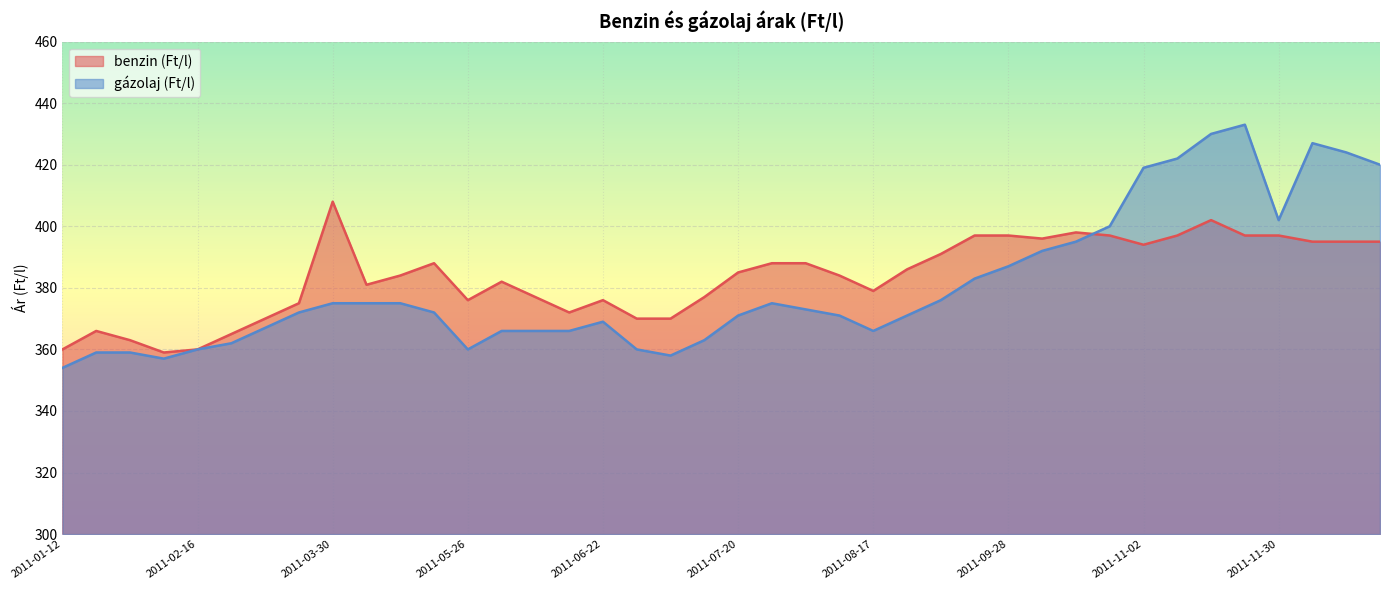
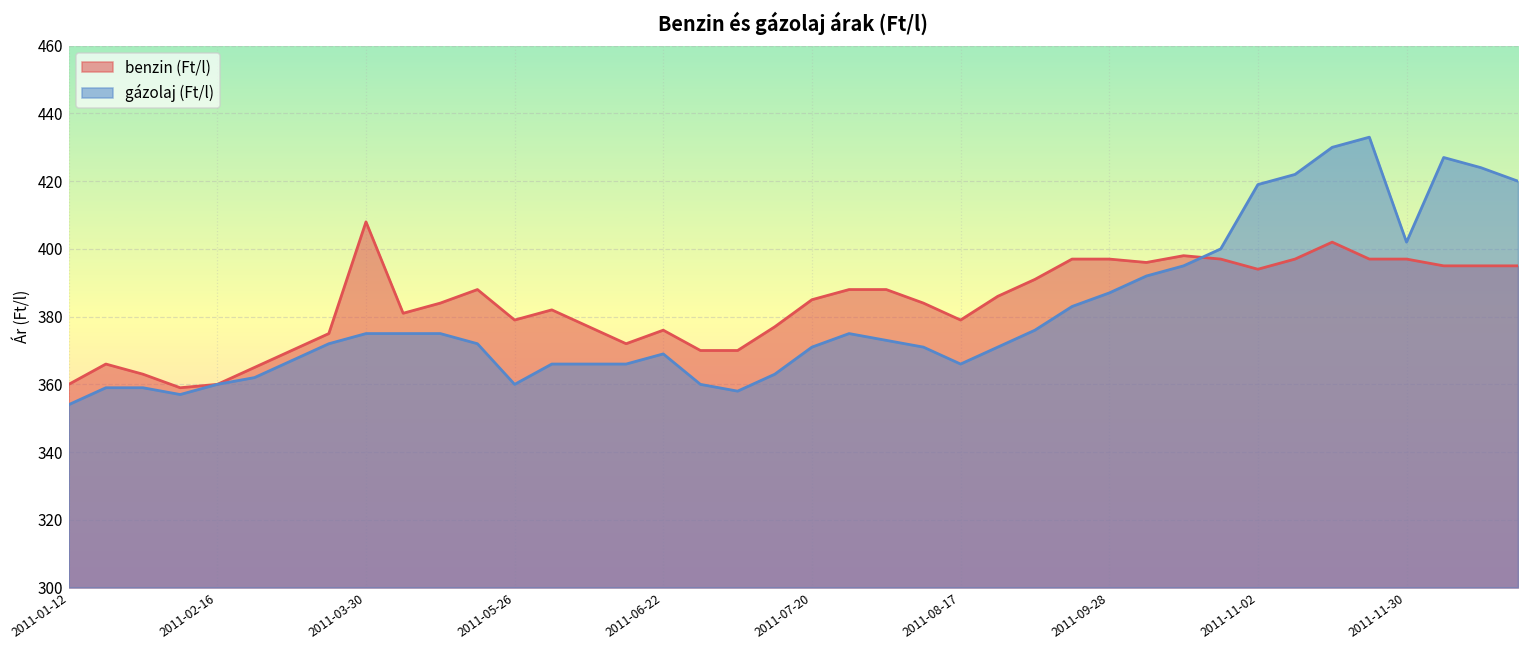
  {
    "benzin (Ft/l)": {
      "2011-01-12": 360,
      "2011-03-30": 408,
-     "2011-05-26": 376,
+     "2011-05-26": 379,
      "2011-06-22": 376,
      "2011-07-20": 385,
      "2011-08-17": 379,
      "2011-09-28": 397,
      "2011-11-02": 394,
      "2011-11-30": 397
    },
    "gázolaj (Ft/l)": {
      "2011-01-12": 354,
      "2011-03-30": 375,
      "2011-05-26": 360,
      "2011-06-22": 369,
      "2011-07-20": 371,
      "2011-08-17": 366,
      "2011-09-28": 387,
      "2011-11-02": 419,
      "2011-11-30": 402
    }
  }
